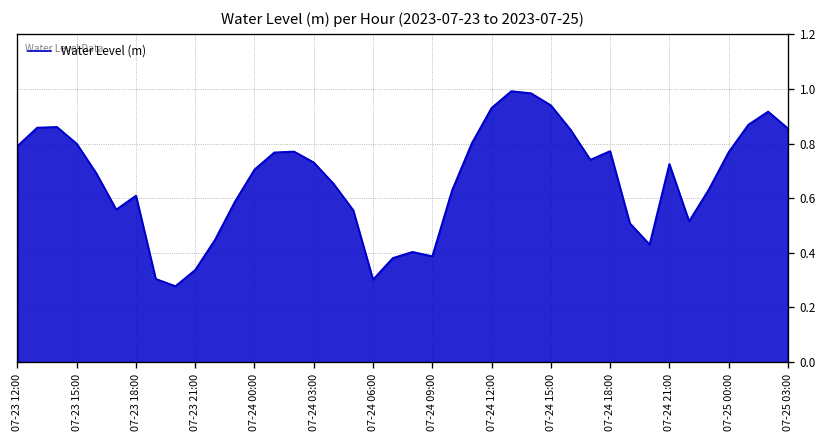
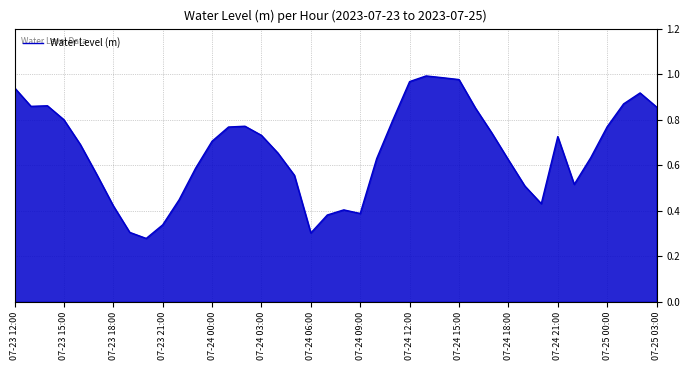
  {
-   "07-23 12:00": 0.79,
+   "07-23 12:00": 0.94,
    "07-23 15:00": 0.80,
-   "07-23 18:00": 0.61,
+   "07-23 18:00": 0.42,
    "07-23 21:00": 0.34,
    "07-24 00:00": 0.71,
    "07-24 03:00": 0.73,
    "07-24 06:00": 0.30,
    "07-24 09:00": 0.39,
-   "07-24 12:00": 0.93,
-   "07-24 15:00": 0.94,
-   "07-24 18:00": 0.77,
+   "07-24 12:00": 0.97,
+   "07-24 15:00": 0.98,
+   "07-24 18:00": 0.62,
    "07-24 21:00": 0.73,
    "07-25 00:00": 0.77,
    "07-25 03:00": 0.86
  }
